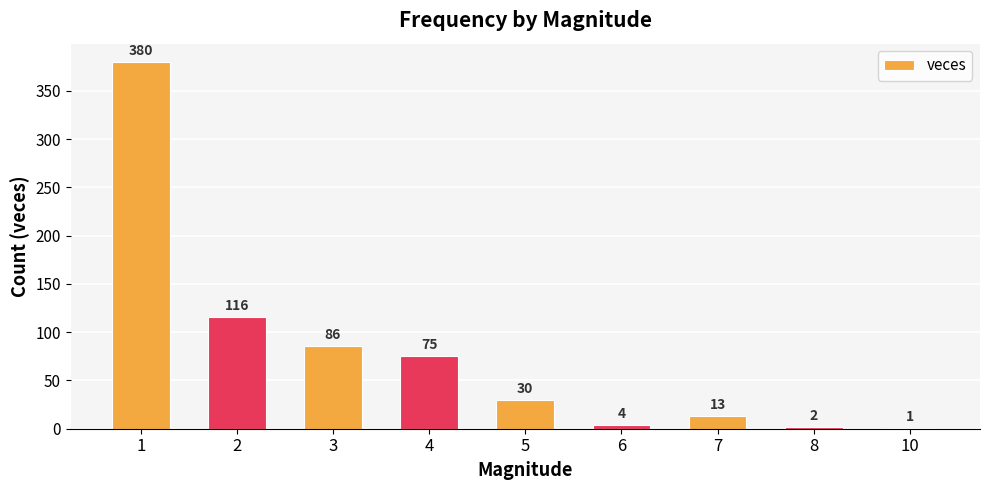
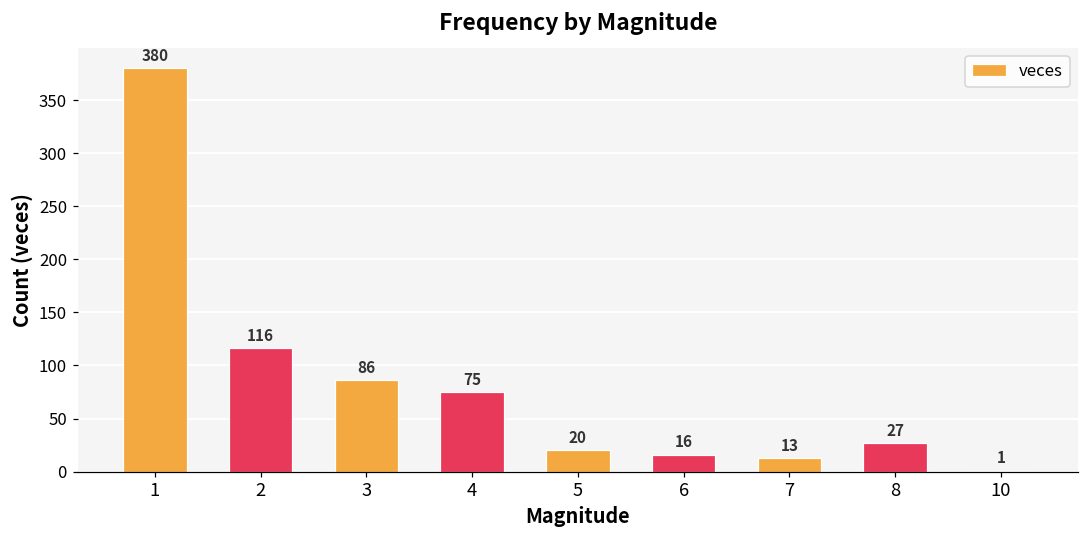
  {
    "1": 380,
    "2": 116,
    "3": 86,
    "4": 75,
-   "5": 30,
-   "6": 4,
+   "5": 20,
+   "6": 16,
    "7": 13,
-   "8": 2,
+   "8": 27,
    "10": 1
  }
